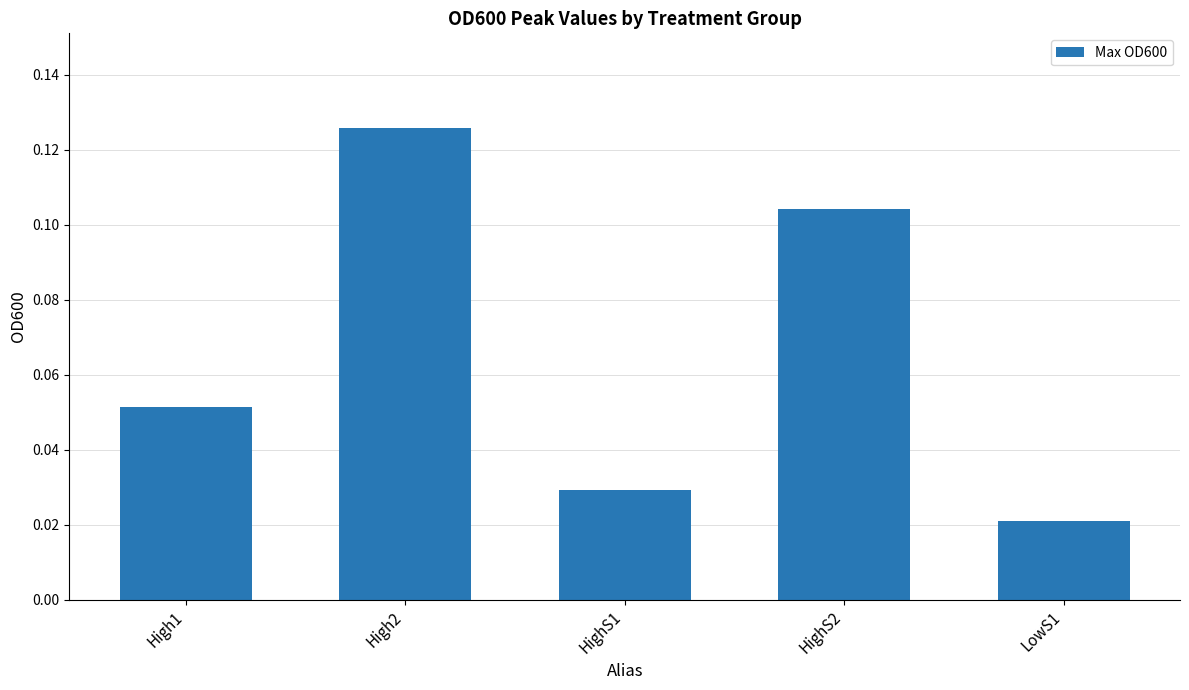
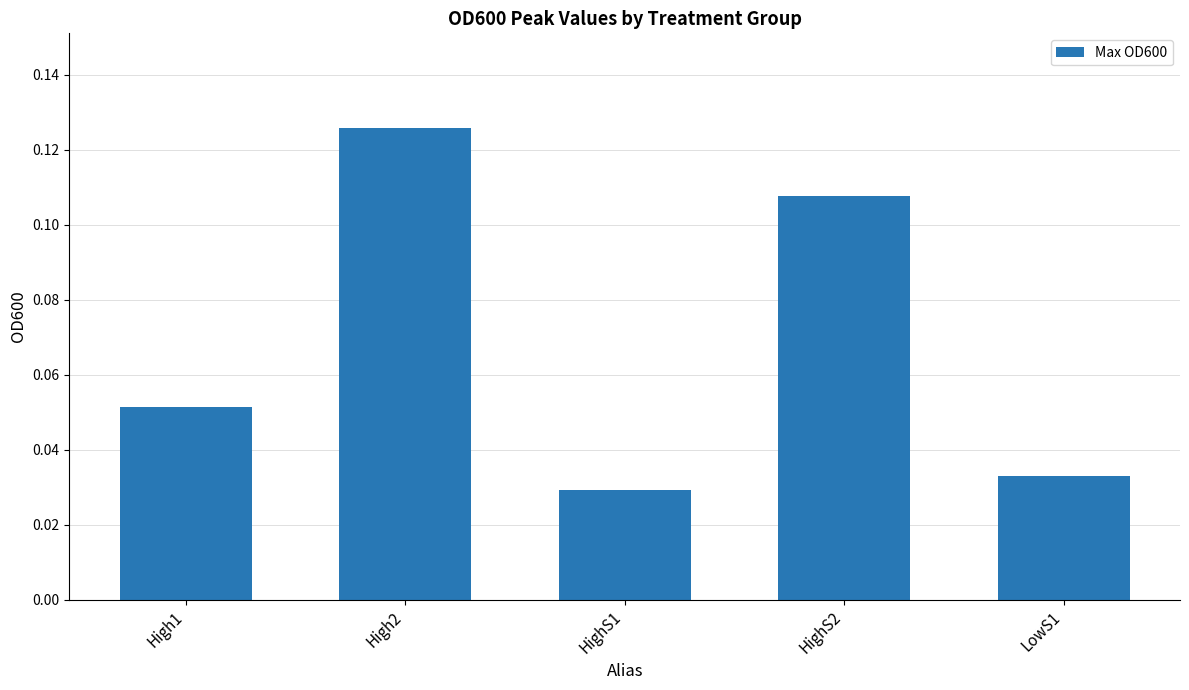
  {
    "High1": 0.051,
    "High2": 0.126,
    "HighS1": 0.029,
-   "HighS2": 0.104,
-   "LowS1": 0.021
+   "HighS2": 0.108,
+   "LowS1": 0.033
  }
